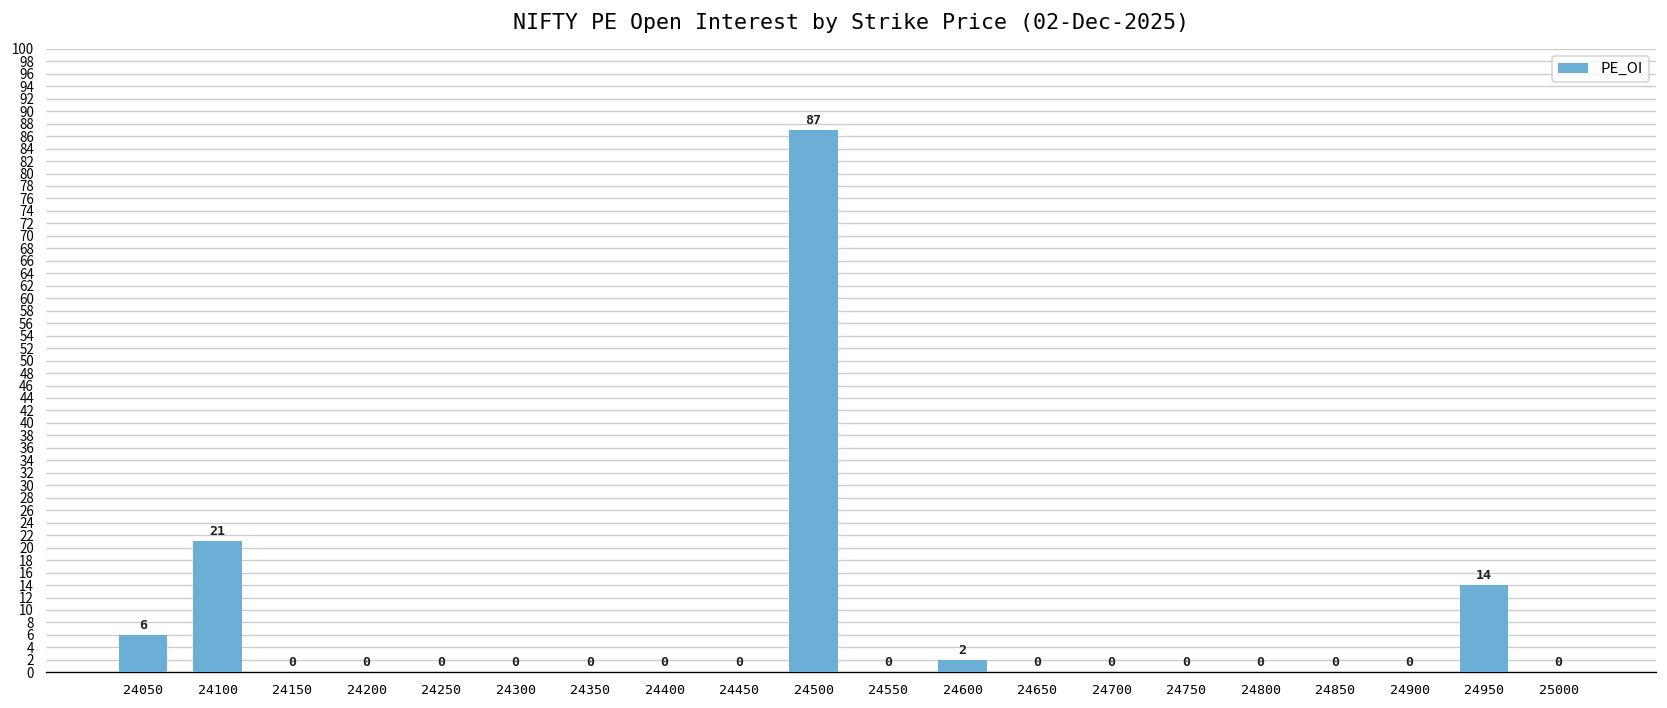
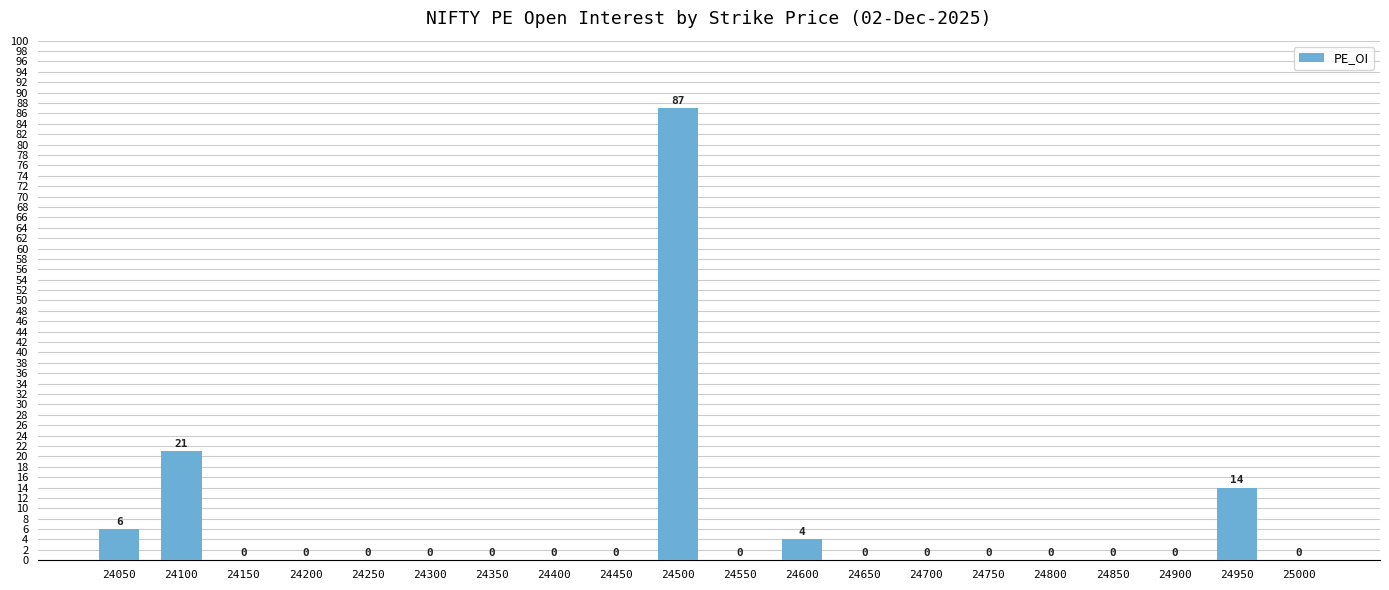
  {
    "24050": 6,
    "24100": 21,
    "24150": 0,
    "24200": 0,
    "24250": 0,
    "24300": 0,
    "24350": 0,
    "24400": 0,
    "24450": 0,
    "24500": 87,
    "24550": 0,
-   "24600": 2,
+   "24600": 4,
    "24650": 0,
    "24700": 0,
    "24750": 0,
    "24800": 0,
    "24850": 0,
    "24900": 0,
    "24950": 14,
    "25000": 0
  }
